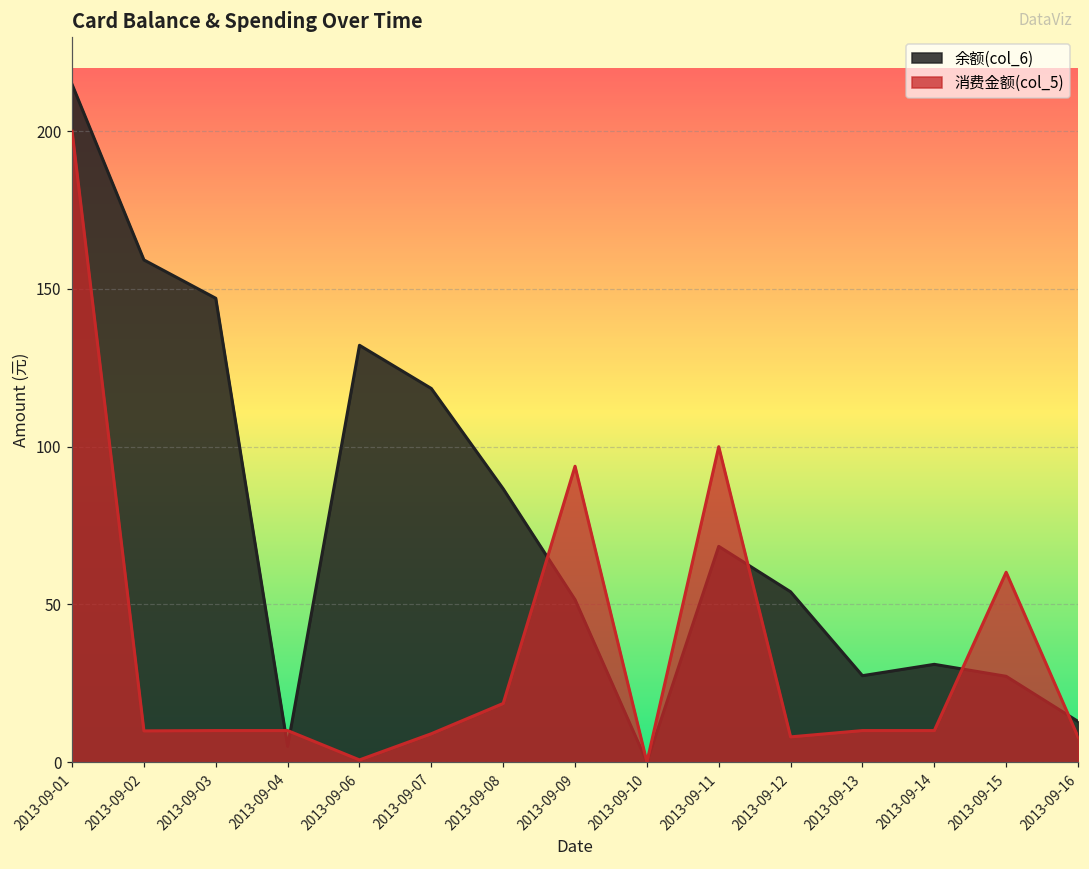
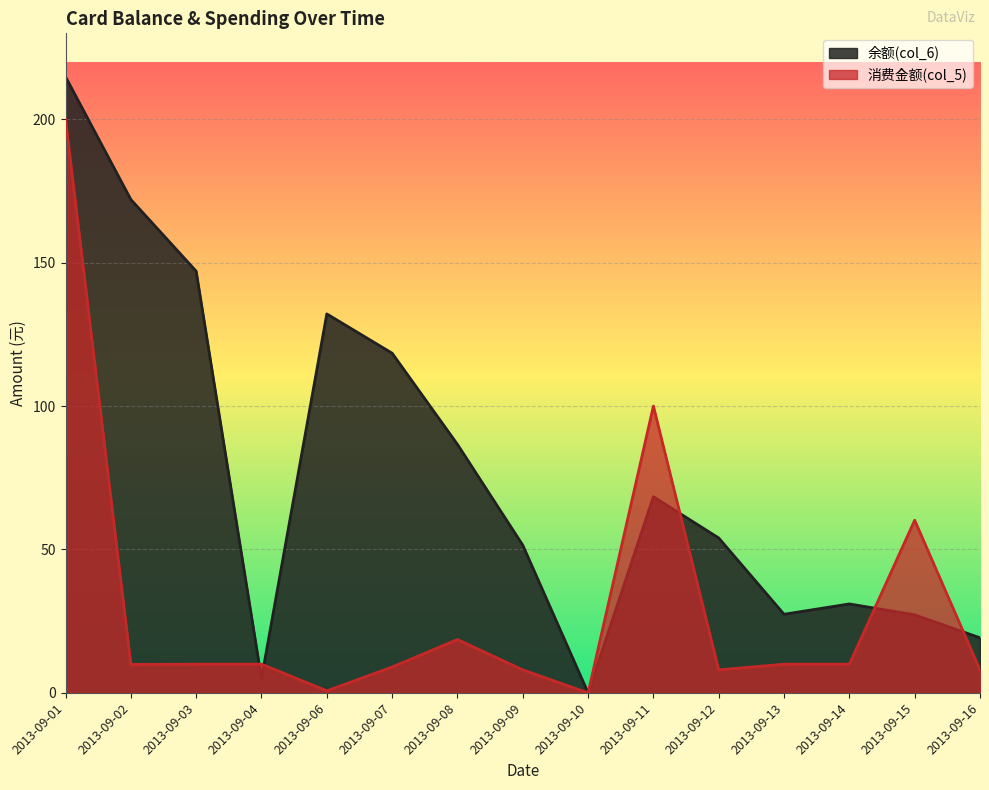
  {
    "余额(col_6)": {
      "2013-09-01": 215,
-     "2013-09-02": 159,
+     "2013-09-02": 172,
      "2013-09-03": 147,
      "2013-09-04": 5,
      "2013-09-06": 132,
      "2013-09-07": 118,
      "2013-09-08": 87,
      "2013-09-09": 52,
      "2013-09-11": 68,
      "2013-09-12": 54,
      "2013-09-13": 27,
      "2013-09-14": 31,
      "2013-09-15": 27,
-     "2013-09-16": 13
+     "2013-09-16": 19
    },
    "消费金额(col_5)": {
      "2013-09-01": 200,
      "2013-09-02": 10,
      "2013-09-03": 10,
      "2013-09-04": 10,
      "2013-09-06": 1,
      "2013-09-07": 9,
      "2013-09-08": 19,
-     "2013-09-09": 94,
+     "2013-09-09": 8,
      "2013-09-11": 100,
      "2013-09-12": 8,
      "2013-09-13": 10,
      "2013-09-14": 10,
      "2013-09-15": 60,
      "2013-09-16": 8
    }
  }
